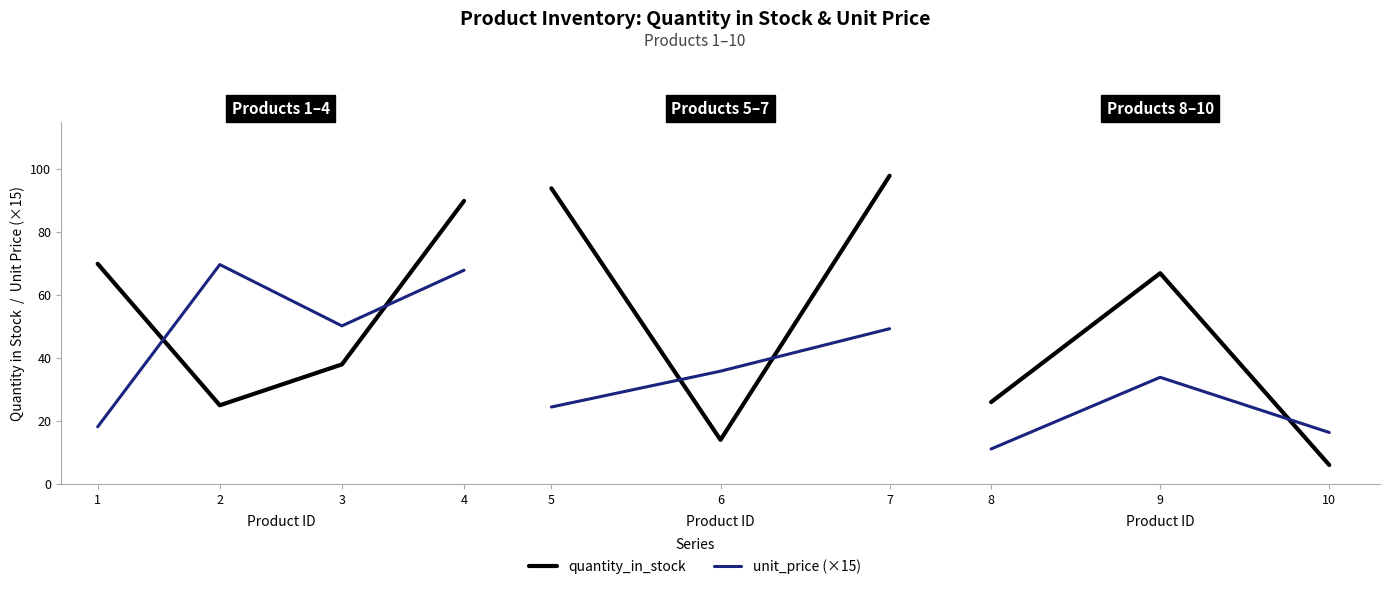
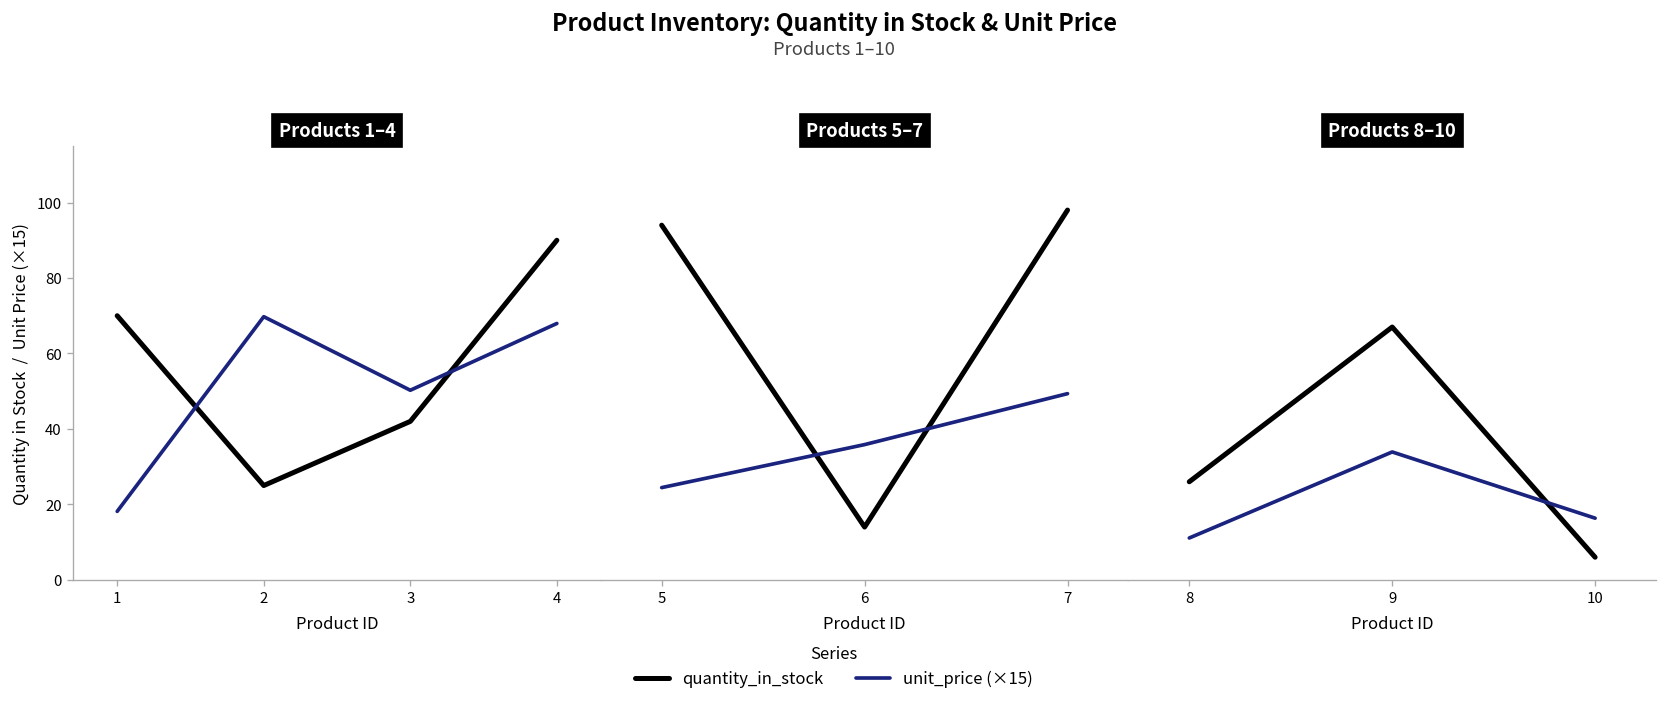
  {
    "Products 1–4": {
      "quantity_in_stock": {
        "1": 70,
        "2": 25,
-       "3": 38,
+       "3": 42,
        "4": 90
      },
      "unit_price (×15)": {
        "1": 18,
        "2": 70,
        "3": 50,
        "4": 68
      }
    }
  }
